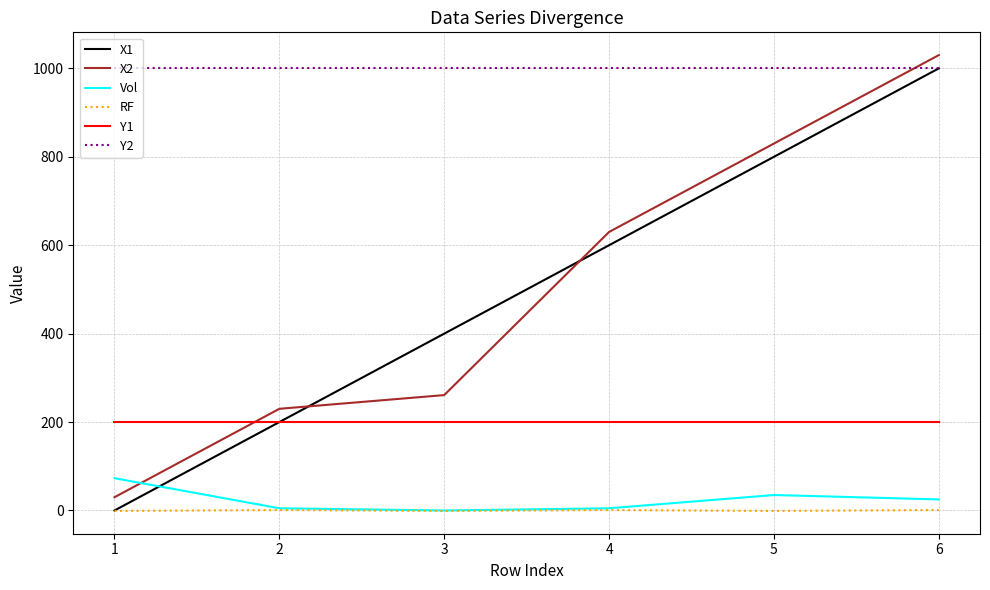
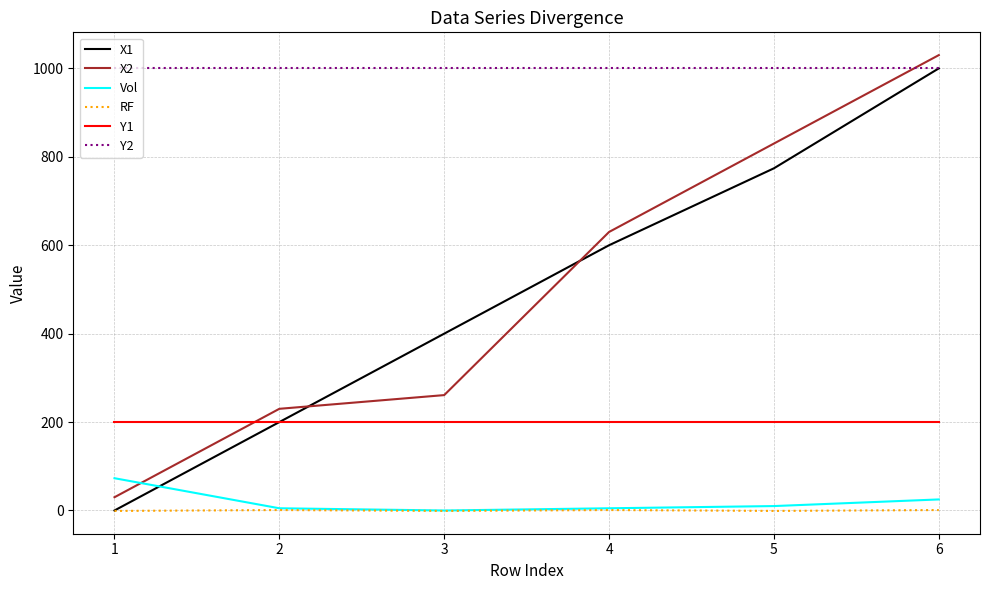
  {
    "X1": {
      "3": 400,
      "4": 600,
-     "5": 800
+     "5": 770
    },
    "X2": {
      "1": 30,
      "2": 230,
      "3": 260,
      "4": 630,
      "5": 830,
      "6": 1030
    },
    "Vol": {
      "1": 70,
-     "5": 40,
+     "5": 10,
      "6": 30
    },
    "RF": {
      "5": 0,
      "6": 0
    },
    "Y1": {
      "1": 200,
      "3": 200,
      "4": 200,
      "5": 200,
      "6": 200
    },
    "Y2": {
      "2": 1000,
      "3": 1000,
      "4": 1000,
      "5": 1000
    }
  }
